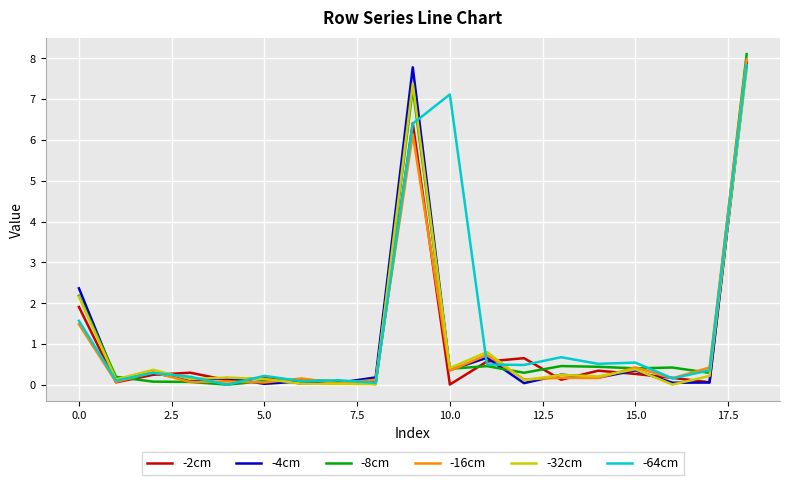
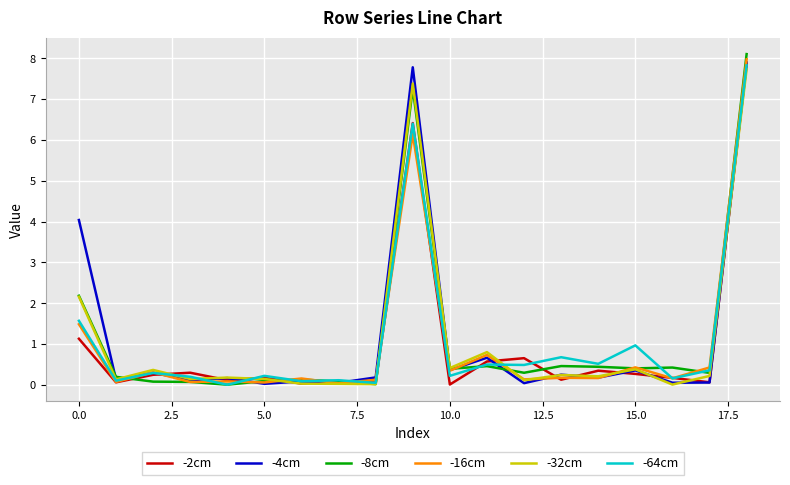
  {
    "-2cm": {
-     "0.0": 1.9,
+     "0.0": 1.1,
      "10.0": 0.0,
      "15.0": 0.3
    },
    "-4cm": {
-     "0.0": 2.4
+     "0.0": 4.0
    },
    "-16cm": {
      "0.0": 1.5
    },
    "-64cm": {
      "0.0": 1.6,
-     "10.0": 7.1,
-     "15.0": 0.5
+     "10.0": 0.2,
+     "15.0": 1.0
    }
  }
